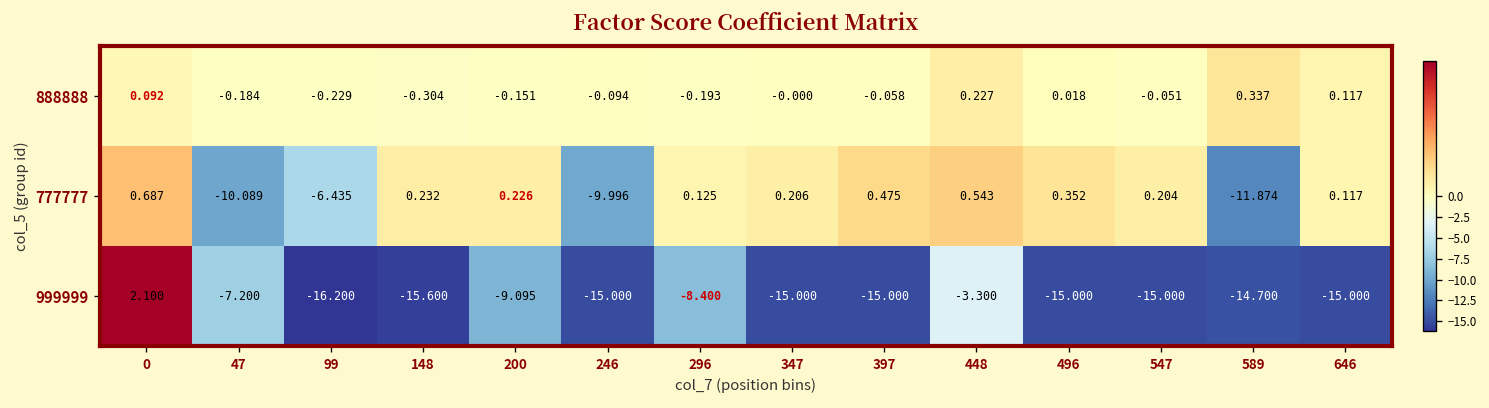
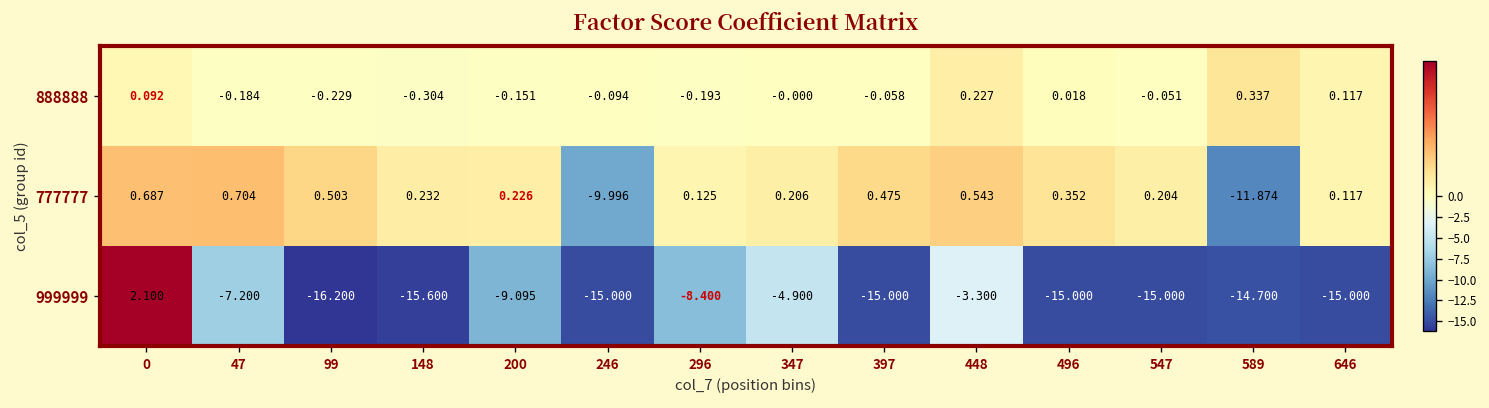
  {
    "888888": {
      "0": 0.092,
      "47": -0.184,
      "99": -0.229,
      "148": -0.304,
      "200": -0.151,
      "246": -0.094,
      "296": -0.193,
      "347": -0.000,
      "397": -0.058,
      "448": 0.227,
      "496": 0.018,
      "547": -0.051,
      "589": 0.337,
      "646": 0.117
    },
    "777777": {
      "0": 0.687,
-     "47": -10.089,
-     "99": -6.435,
+     "47": 0.704,
+     "99": 0.503,
      "148": 0.232,
      "200": 0.226,
      "246": -9.996,
      "296": 0.125,
      "347": 0.206,
      "397": 0.475,
      "448": 0.543,
      "496": 0.352,
      "547": 0.204,
      "589": -11.874,
      "646": 0.117
    },
    "999999": {
      "0": 2.100,
      "47": -7.200,
      "99": -16.200,
      "148": -15.600,
      "200": -9.095,
      "246": -15.000,
      "296": -8.400,
-     "347": -15.000,
+     "347": -4.900,
      "397": -15.000,
      "448": -3.300,
      "496": -15.000,
      "547": -15.000,
      "589": -14.700,
      "646": -15.000
    }
  }
